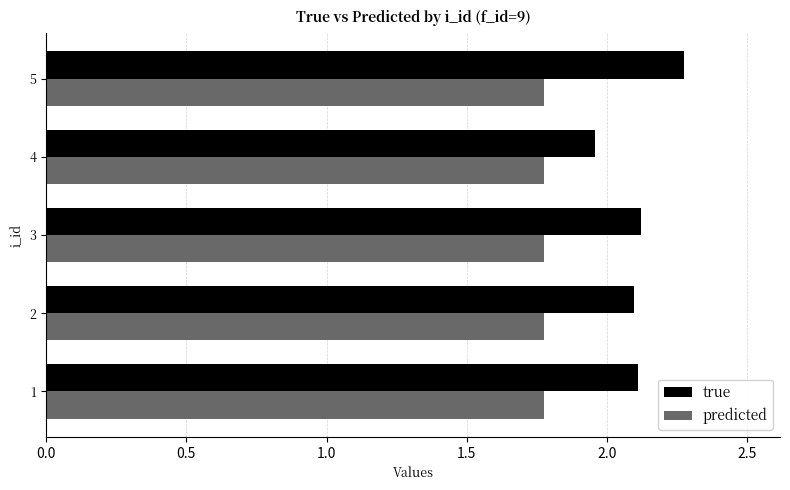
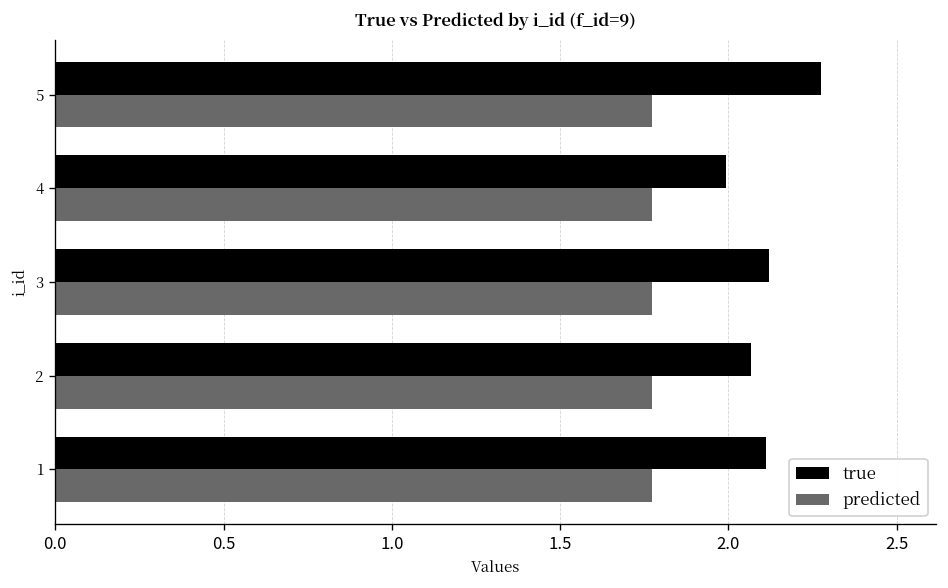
  {
    "true": {
      "5": 2.28,
-     "4": 1.96,
+     "4": 1.99,
      "3": 2.12,
-     "2": 2.10,
+     "2": 2.07,
      "1": 2.11
    },
    "predicted": {
      "5": 1.77,
      "4": 1.77,
      "3": 1.77,
      "2": 1.77,
      "1": 1.77
    }
  }
